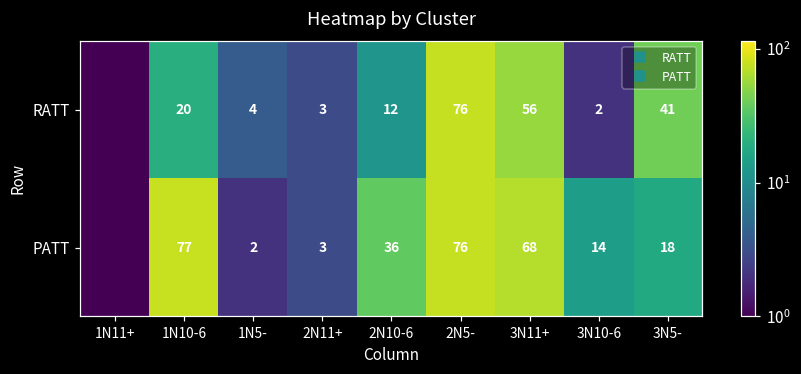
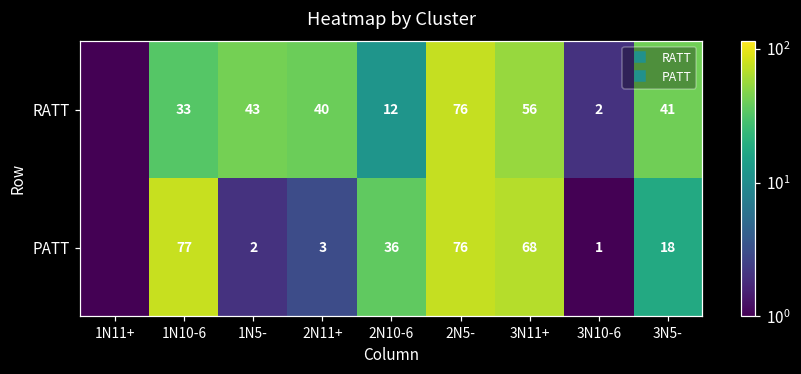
  {
    "RATT": {
-     "1N10-6": 20,
-     "1N5-": 4,
-     "2N11+": 3,
+     "1N10-6": 33,
+     "1N5-": 43,
+     "2N11+": 40,
      "2N10-6": 12,
      "2N5-": 76,
      "3N11+": 56,
      "3N10-6": 2,
      "3N5-": 41
    },
    "PATT": {
      "1N10-6": 77,
      "1N5-": 2,
      "2N11+": 3,
      "2N10-6": 36,
      "2N5-": 76,
      "3N11+": 68,
-     "3N10-6": 14,
+     "3N10-6": 1,
      "3N5-": 18
    }
  }
